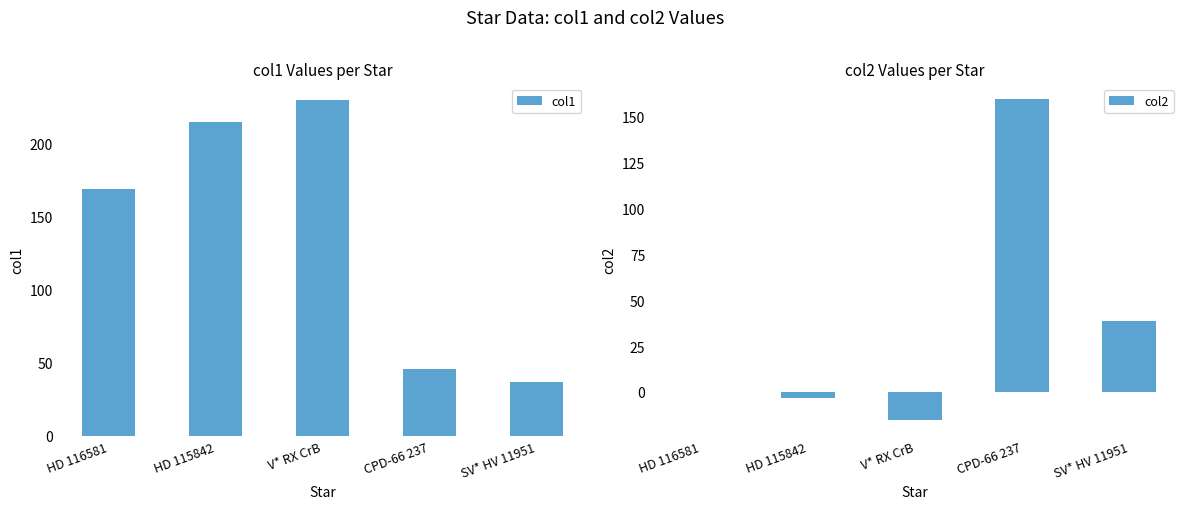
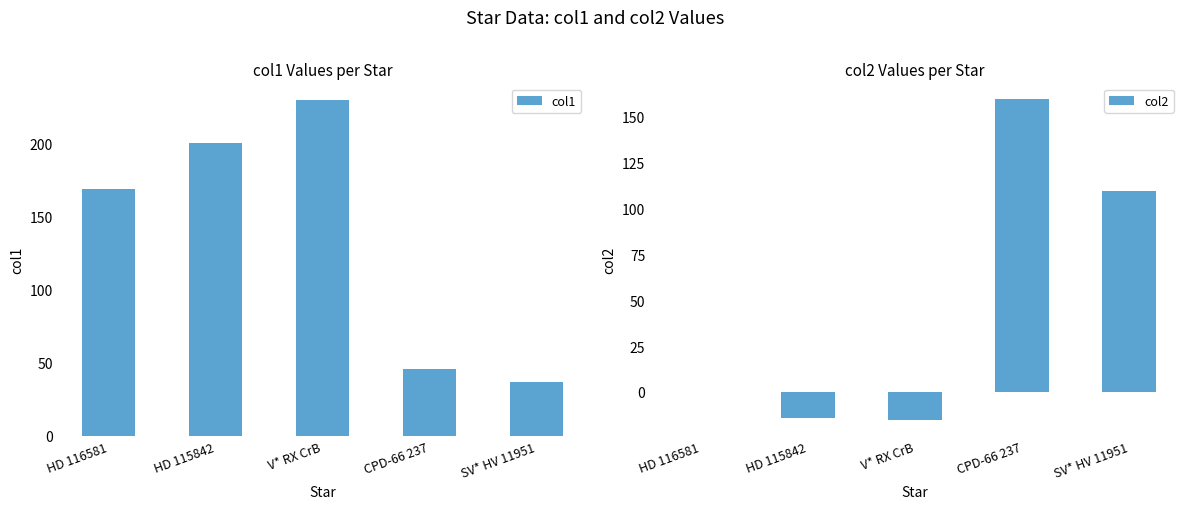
  {
    "col1 Values per Star": {
      "HD 116581": 169,
-     "HD 115842": 214,
+     "HD 115842": 200,
      "V* RX CrB": 229,
      "CPD-66 237": 46,
      "SV* HV 11951": 37
    },
    "col2 Values per Star": {
-     "HD 115842": -3,
+     "HD 115842": -14,
      "V* RX CrB": -15,
      "CPD-66 237": 159,
-     "SV* HV 11951": 39
+     "SV* HV 11951": 109
    }
  }
